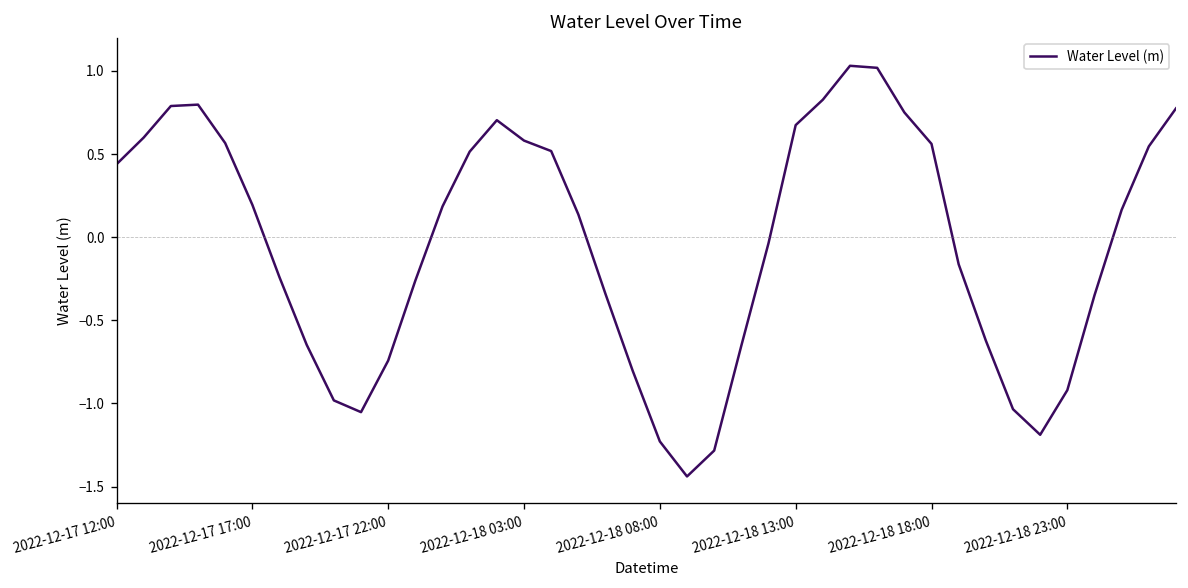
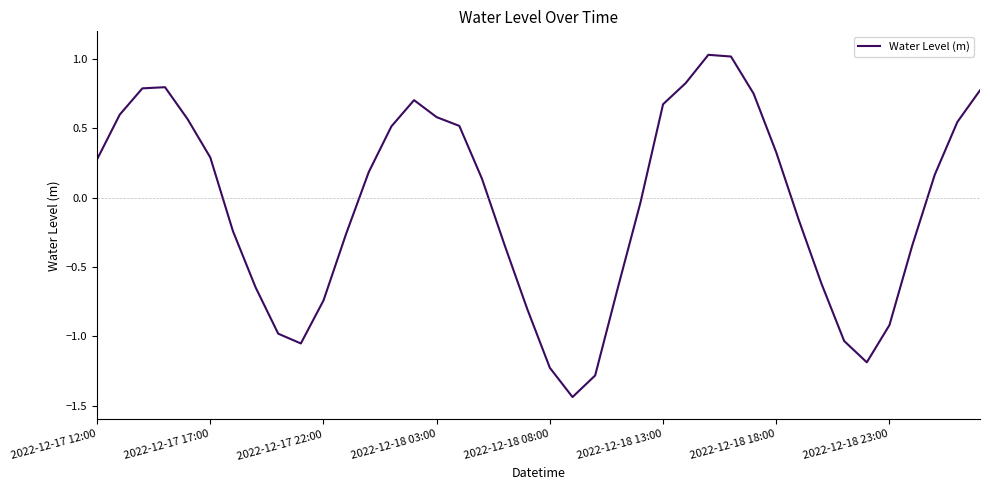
  {
-   "2022-12-17 12:00": 0.44,
-   "2022-12-17 17:00": 0.19,
+   "2022-12-17 12:00": 0.28,
+   "2022-12-17 17:00": 0.29,
    "2022-12-17 22:00": -0.74,
    "2022-12-18 03:00": 0.58,
    "2022-12-18 08:00": -1.23,
    "2022-12-18 13:00": 0.67,
-   "2022-12-18 18:00": 0.56,
+   "2022-12-18 18:00": 0.33,
    "2022-12-18 23:00": -0.92
  }
